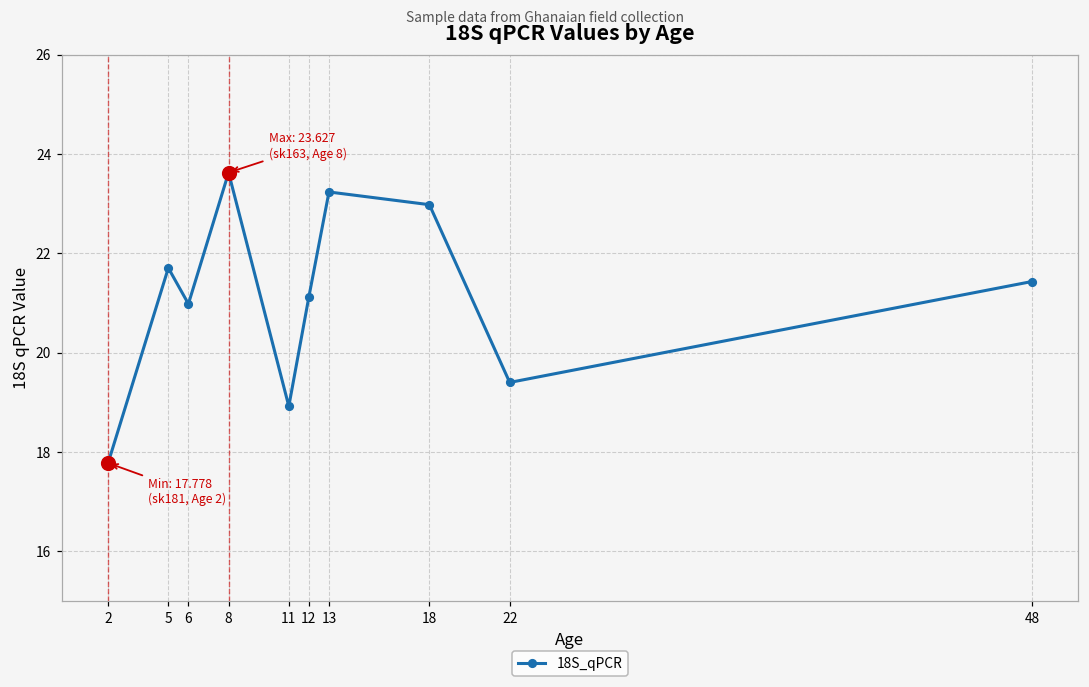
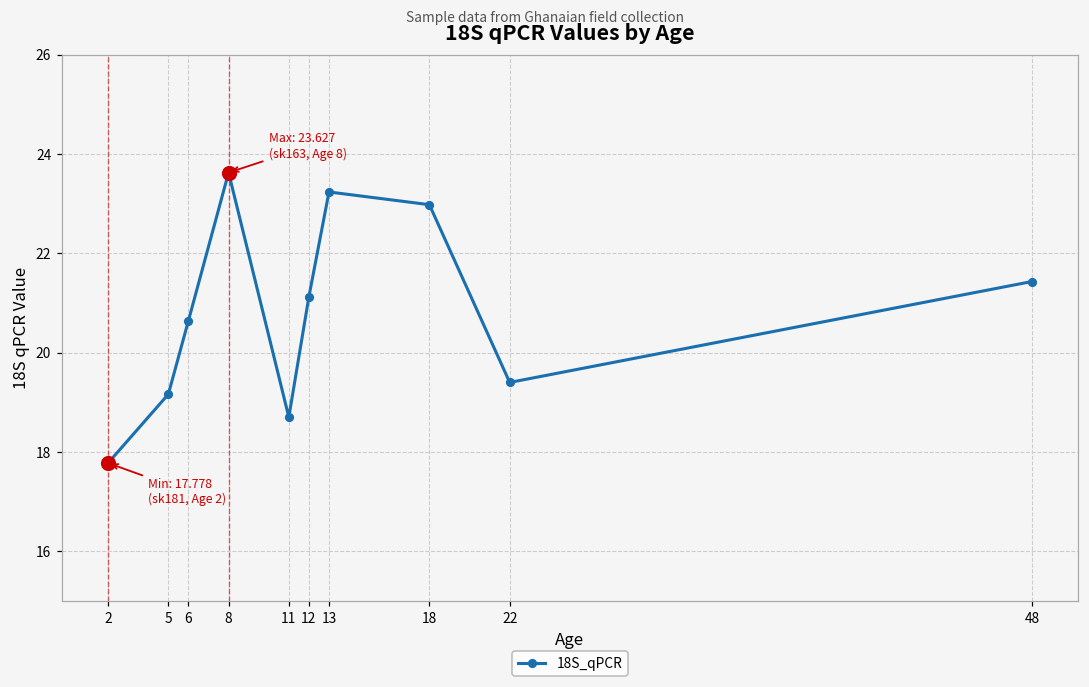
  {
    "18S_qPCR": {
-     "5": 21.7,
-     "6": 21.0,
-     "11": 18.9,
+     "5": 19.2,
+     "6": 20.6,
+     "11": 18.7,
      "12": 21.1,
      "13": 23.2,
      "18": 23.0,
      "22": 19.4,
      "48": 21.4
    }
  }
